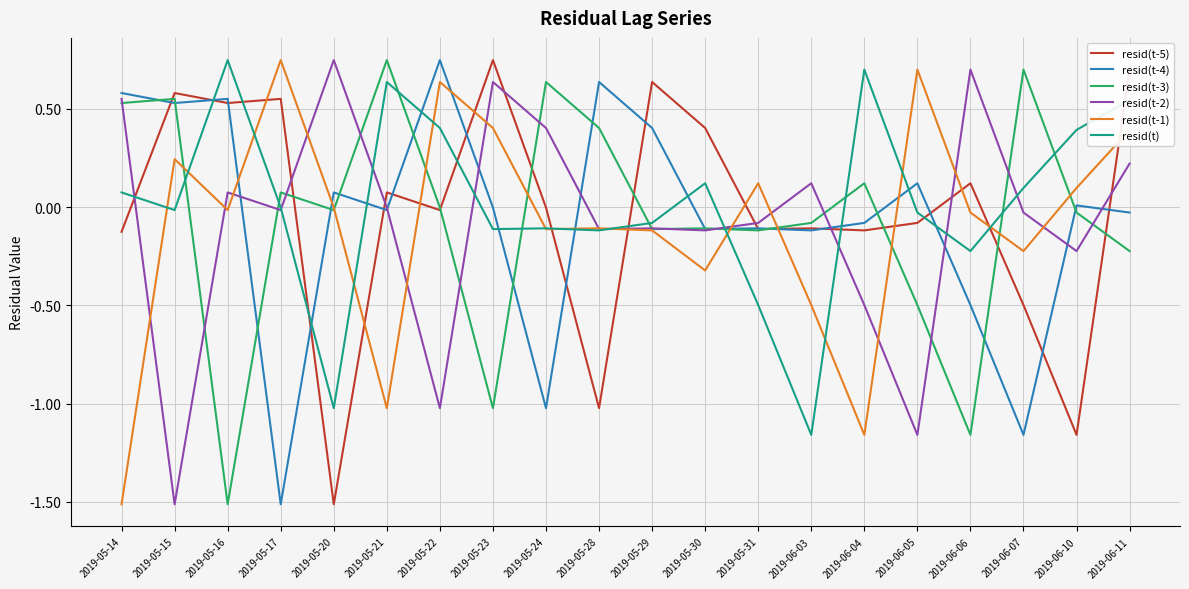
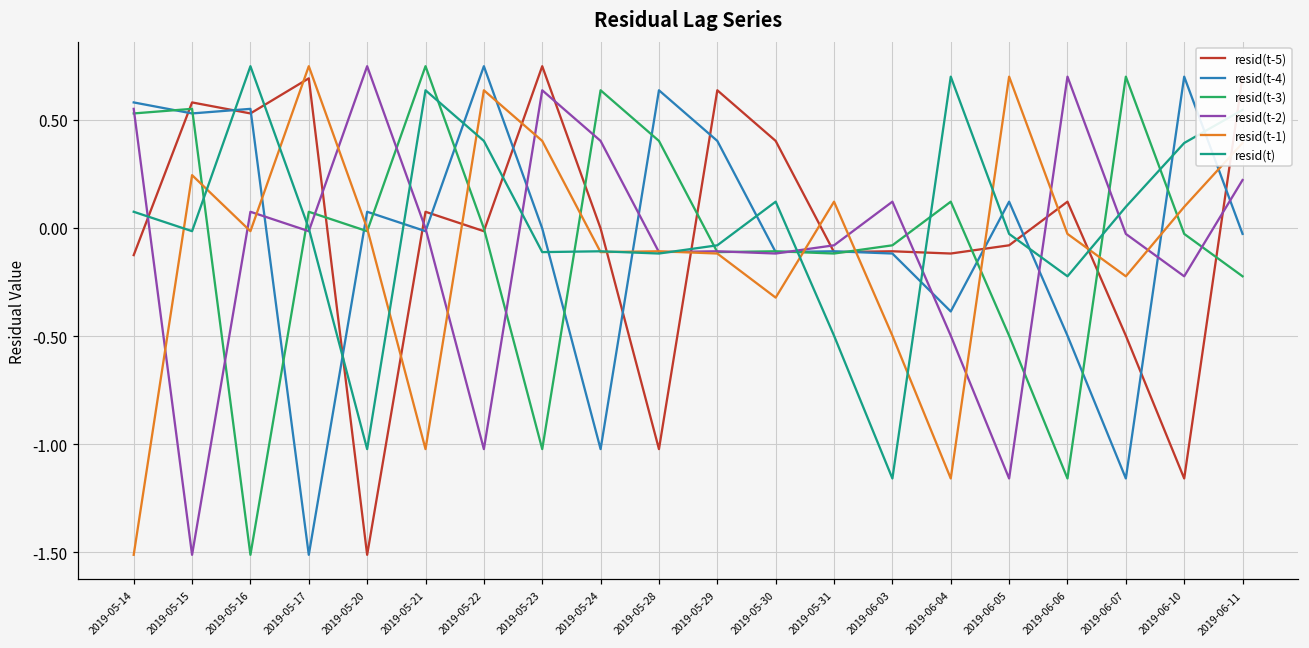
  {
    "resid(t-5)": {
      "2019-05-14": -0.13,
      "2019-05-15": 0.58,
      "2019-05-16": 0.53,
-     "2019-05-17": 0.55,
+     "2019-05-17": 0.69,
      "2019-05-20": -1.51,
      "2019-05-21": 0.08,
      "2019-05-23": 0.75,
      "2019-05-24": 0.00,
      "2019-05-28": -1.02,
      "2019-05-29": 0.64,
      "2019-05-30": 0.40,
      "2019-06-04": -0.12,
      "2019-06-05": -0.08,
      "2019-06-06": 0.12,
      "2019-06-07": -0.50,
      "2019-06-10": -1.16
    },
    "resid(t-4)": {
      "2019-05-14": 0.58,
      "2019-05-15": 0.53,
      "2019-05-16": 0.55,
      "2019-05-17": -1.51,
      "2019-05-20": 0.08,
      "2019-05-22": 0.75,
      "2019-05-23": 0.00,
      "2019-05-24": -1.02,
      "2019-05-28": 0.64,
      "2019-05-29": 0.40,
-     "2019-06-04": -0.08,
+     "2019-06-04": -0.39,
      "2019-06-05": 0.12,
      "2019-06-06": -0.50,
      "2019-06-07": -1.16,
-     "2019-06-10": 0.01,
+     "2019-06-10": 0.70,
      "2019-06-11": -0.03
    },
    "resid(t-2)": {
      "2019-05-14": 0.55,
      "2019-05-15": -1.51,
      "2019-05-16": 0.08,
      "2019-05-20": 0.75,
      "2019-05-22": -1.02,
      "2019-05-23": 0.64,
      "2019-05-24": 0.40,
      "2019-05-31": -0.08,
      "2019-06-03": 0.12,
      "2019-06-04": -0.50,
      "2019-06-05": -1.16,
      "2019-06-06": 0.70,
      "2019-06-07": -0.03,
      "2019-06-10": -0.22,
      "2019-06-11": 0.22
    },
    "resid(t-1)": {
      "2019-05-14": -1.51,
      "2019-05-15": 0.24,
      "2019-05-16": -0.01,
      "2019-05-17": 0.75,
      "2019-05-21": -1.02,
      "2019-05-22": 0.64,
      "2019-05-23": 0.40,
      "2019-05-30": -0.32,
      "2019-05-31": 0.12,
      "2019-06-03": -0.50,
      "2019-06-04": -1.16,
      "2019-06-05": 0.70,
      "2019-06-06": -0.03,
      "2019-06-07": -0.22,
      "2019-06-10": 0.10
    }
  }
